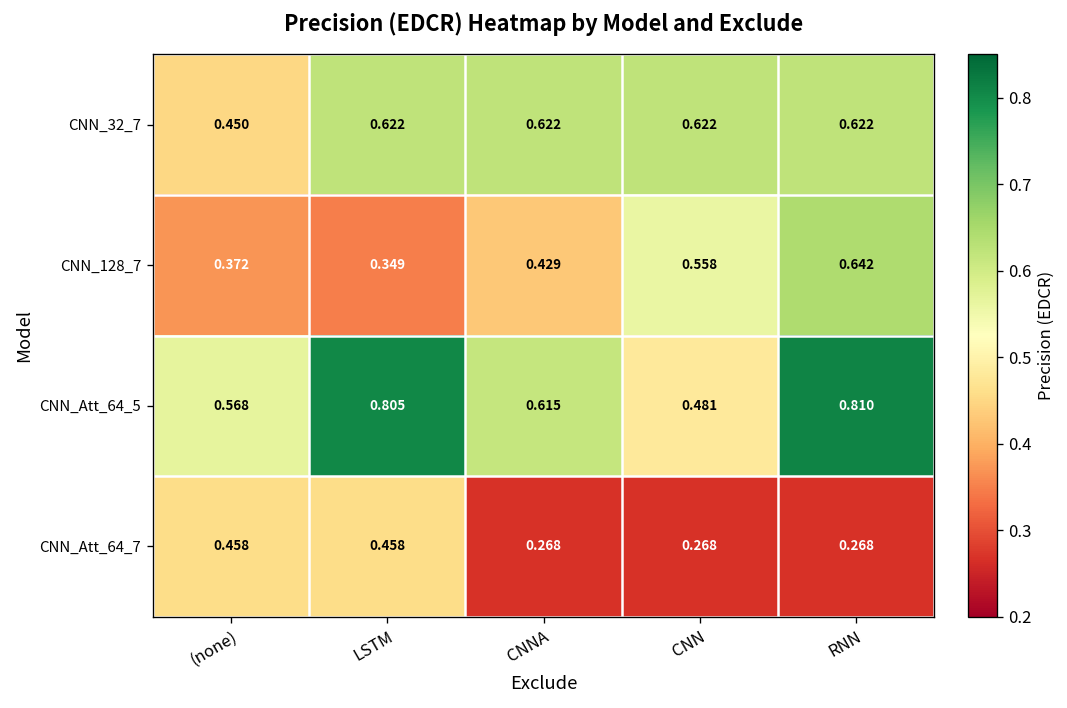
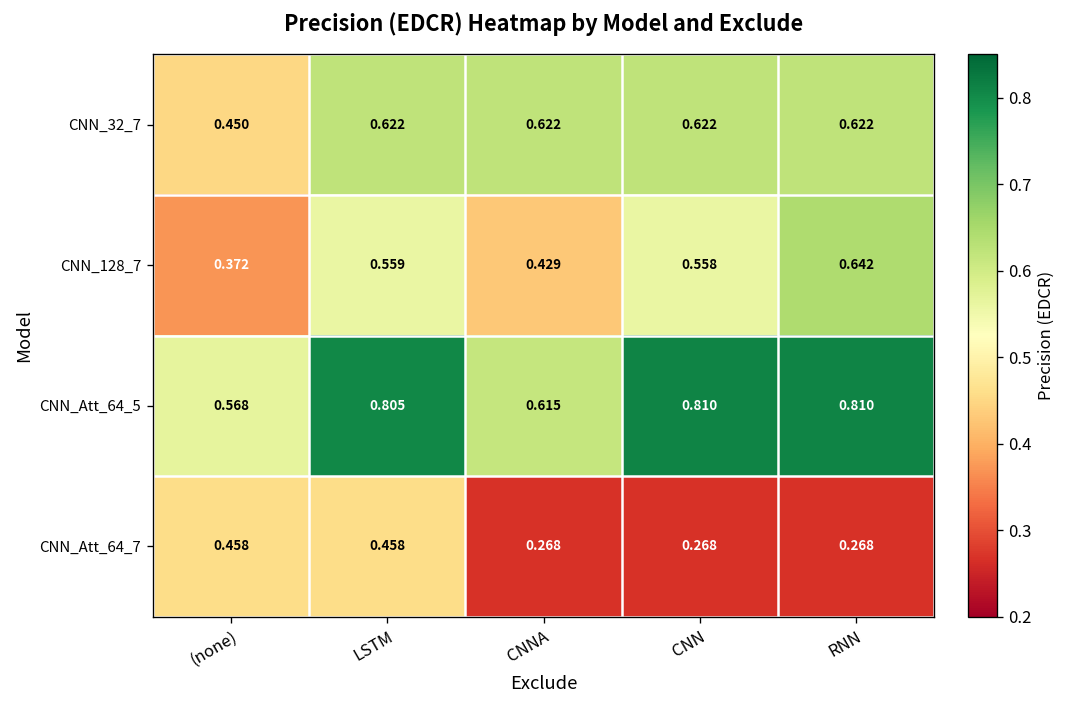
  {
    "CNN_32_7": {
      "(none)": 0.450,
      "LSTM": 0.622,
      "CNNA": 0.622,
      "CNN": 0.622,
      "RNN": 0.622
    },
    "CNN_128_7": {
      "(none)": 0.372,
-     "LSTM": 0.349,
+     "LSTM": 0.559,
      "CNNA": 0.429,
      "CNN": 0.558,
      "RNN": 0.642
    },
    "CNN_Att_64_5": {
      "(none)": 0.568,
      "LSTM": 0.805,
      "CNNA": 0.615,
-     "CNN": 0.481,
+     "CNN": 0.810,
      "RNN": 0.810
    },
    "CNN_Att_64_7": {
      "(none)": 0.458,
      "LSTM": 0.458,
      "CNNA": 0.268,
      "CNN": 0.268,
      "RNN": 0.268
    }
  }
